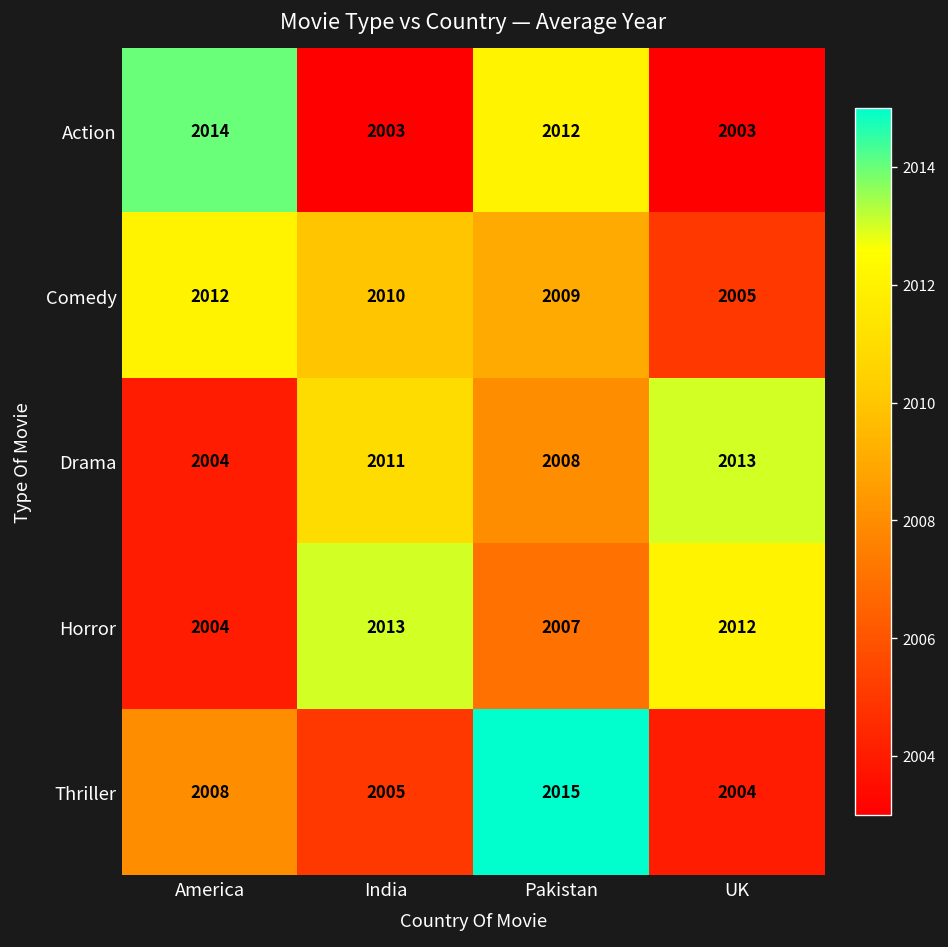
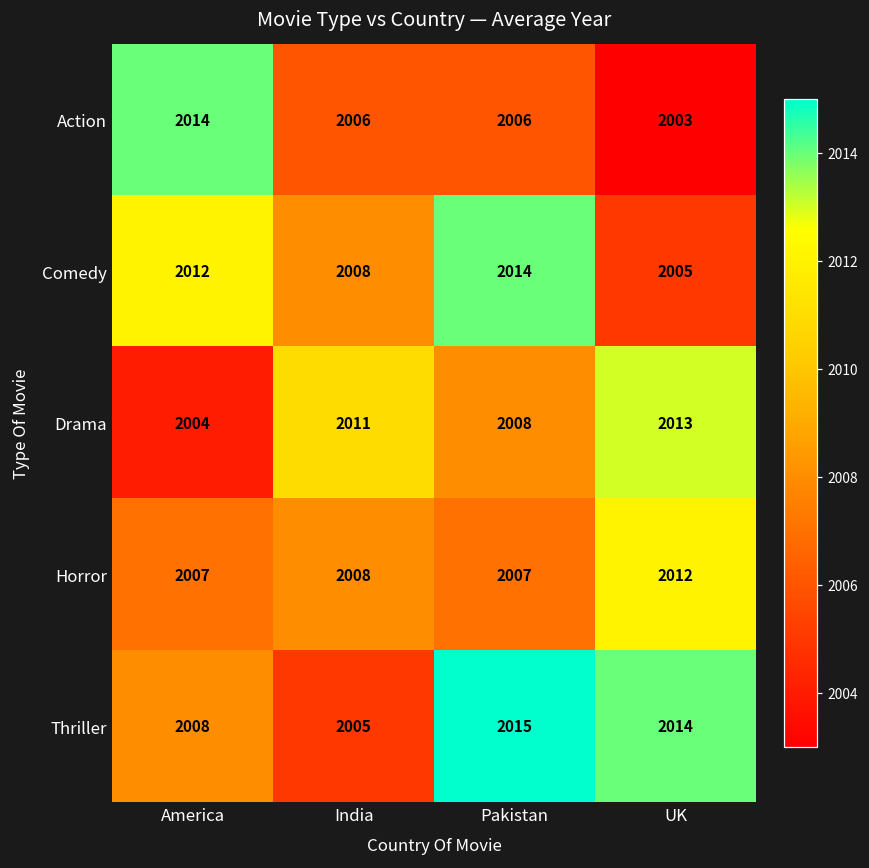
  {
    "Action": {
      "America": 2014,
-     "India": 2003,
-     "Pakistan": 2012,
+     "India": 2006,
+     "Pakistan": 2006,
      "UK": 2003
    },
    "Comedy": {
      "America": 2012,
-     "India": 2010,
-     "Pakistan": 2009,
+     "India": 2008,
+     "Pakistan": 2014,
      "UK": 2005
    },
    "Drama": {
      "America": 2004,
      "India": 2011,
      "Pakistan": 2008,
      "UK": 2013
    },
    "Horror": {
-     "America": 2004,
-     "India": 2013,
+     "America": 2007,
+     "India": 2008,
      "Pakistan": 2007,
      "UK": 2012
    },
    "Thriller": {
      "America": 2008,
      "India": 2005,
      "Pakistan": 2015,
-     "UK": 2004
+     "UK": 2014
    }
  }
